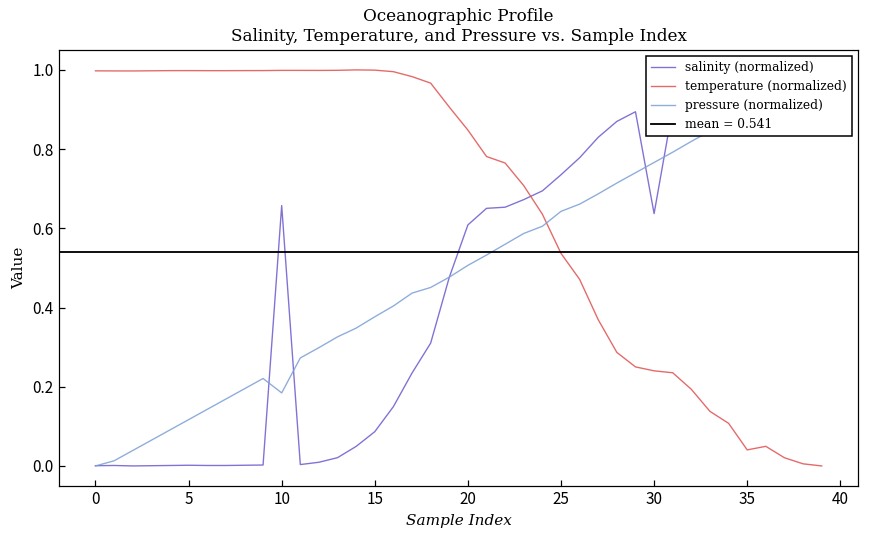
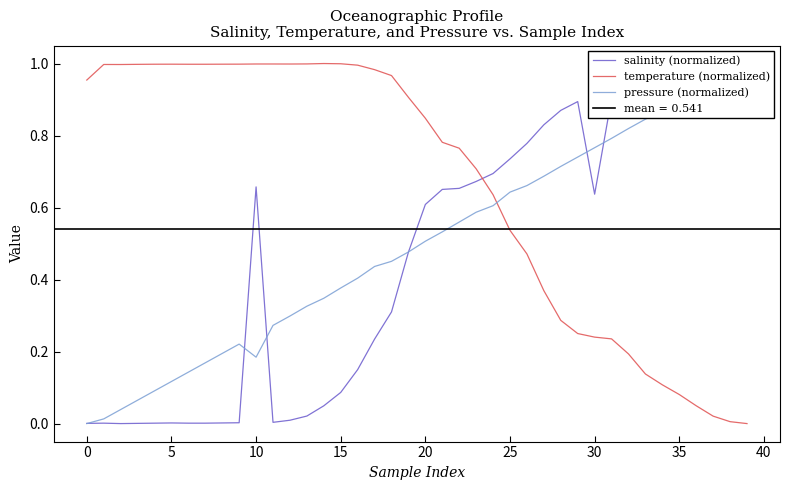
  {
    "salinity (normalized)": {
      "5": 0.00,
      "10": 0.66,
      "15": 0.09,
      "20": 0.61,
      "25": 0.74,
      "30": 0.64
    },
    "temperature (normalized)": {
-     "0": 1.00,
+     "0": 0.95,
      "5": 1.00,
      "10": 1.00,
      "15": 1.00,
      "20": 0.85,
      "25": 0.54,
      "30": 0.24,
-     "35": 0.04
+     "35": 0.08
    },
    "pressure (normalized)": {
      "5": 0.12,
      "10": 0.18,
      "15": 0.38,
      "20": 0.51,
      "25": 0.64,
      "30": 0.77
    }
  }
